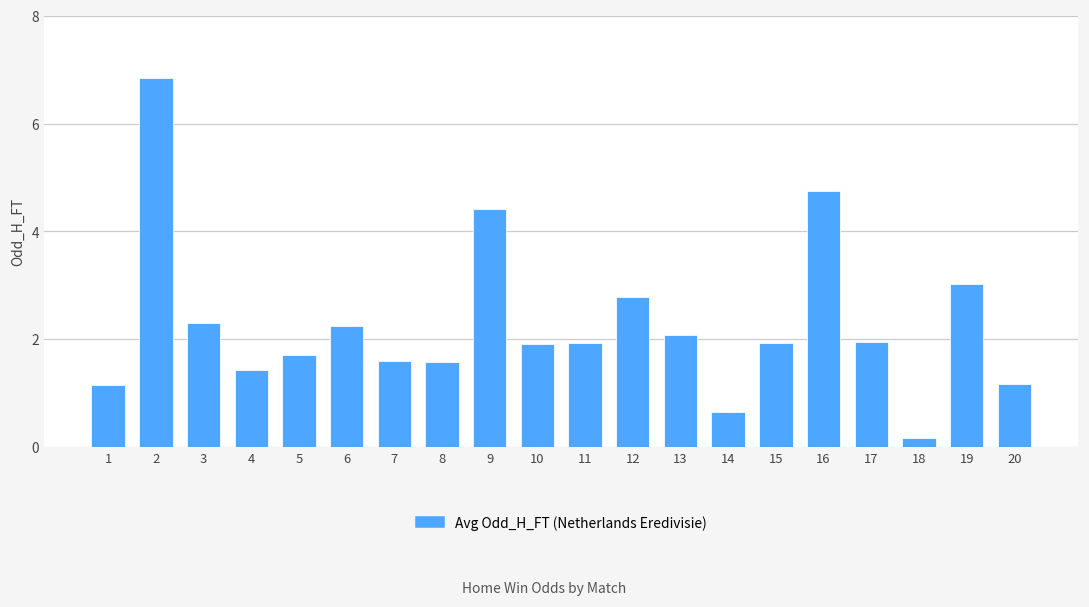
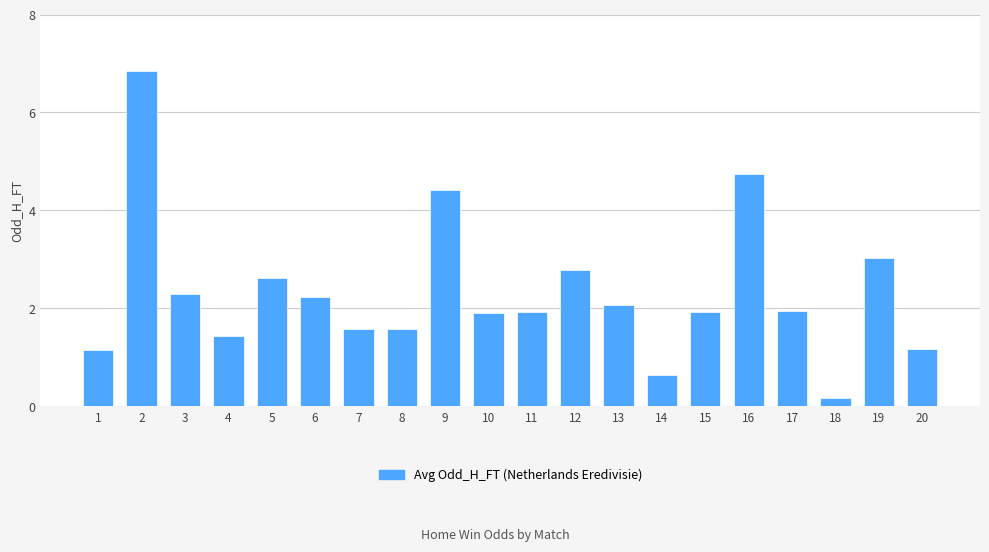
  {
    "1": 1.2,
    "2": 6.9,
    "3": 2.3,
    "4": 1.4,
-   "5": 1.7,
+   "5": 2.6,
    "6": 2.2,
    "7": 1.6,
    "8": 1.6,
    "9": 4.4,
    "10": 1.9,
    "11": 1.9,
    "12": 2.8,
    "13": 2.1,
    "14": 0.6,
    "15": 1.9,
    "16": 4.8,
    "17": 1.9,
    "18": 0.2,
    "19": 3.0,
    "20": 1.2
  }
